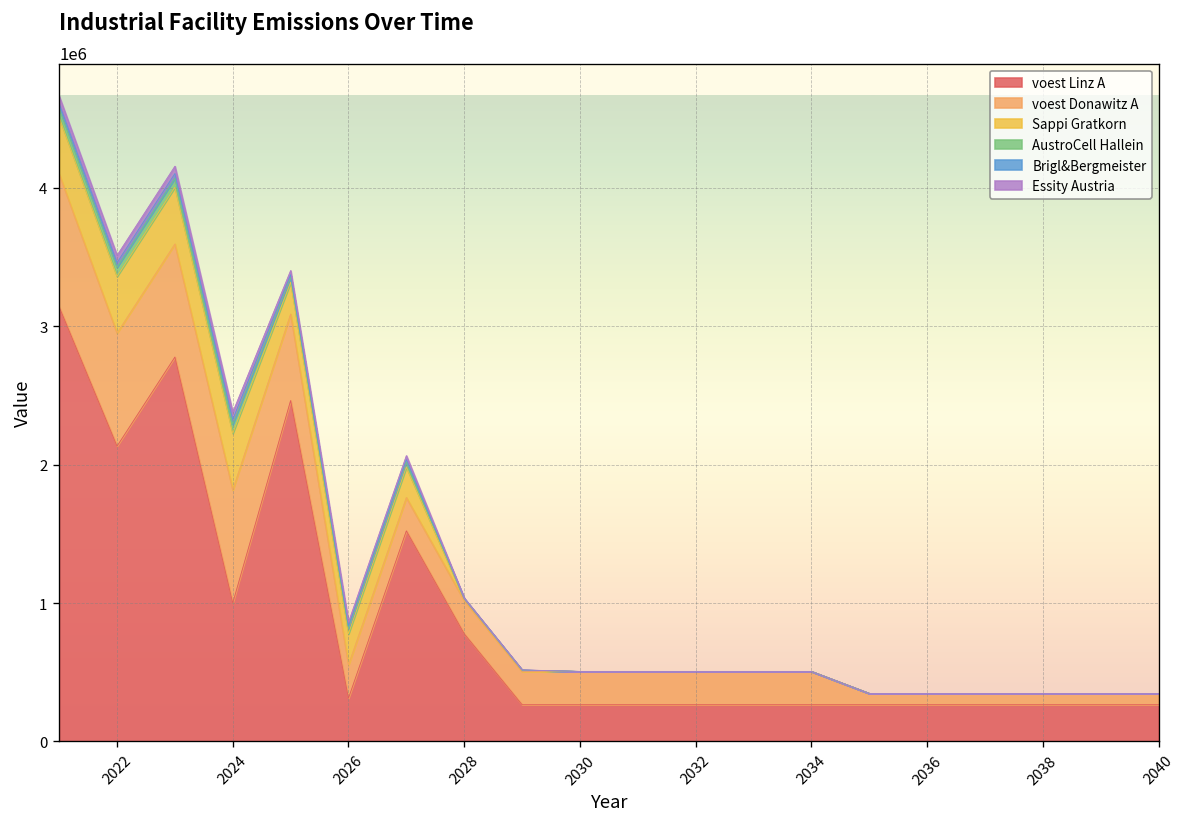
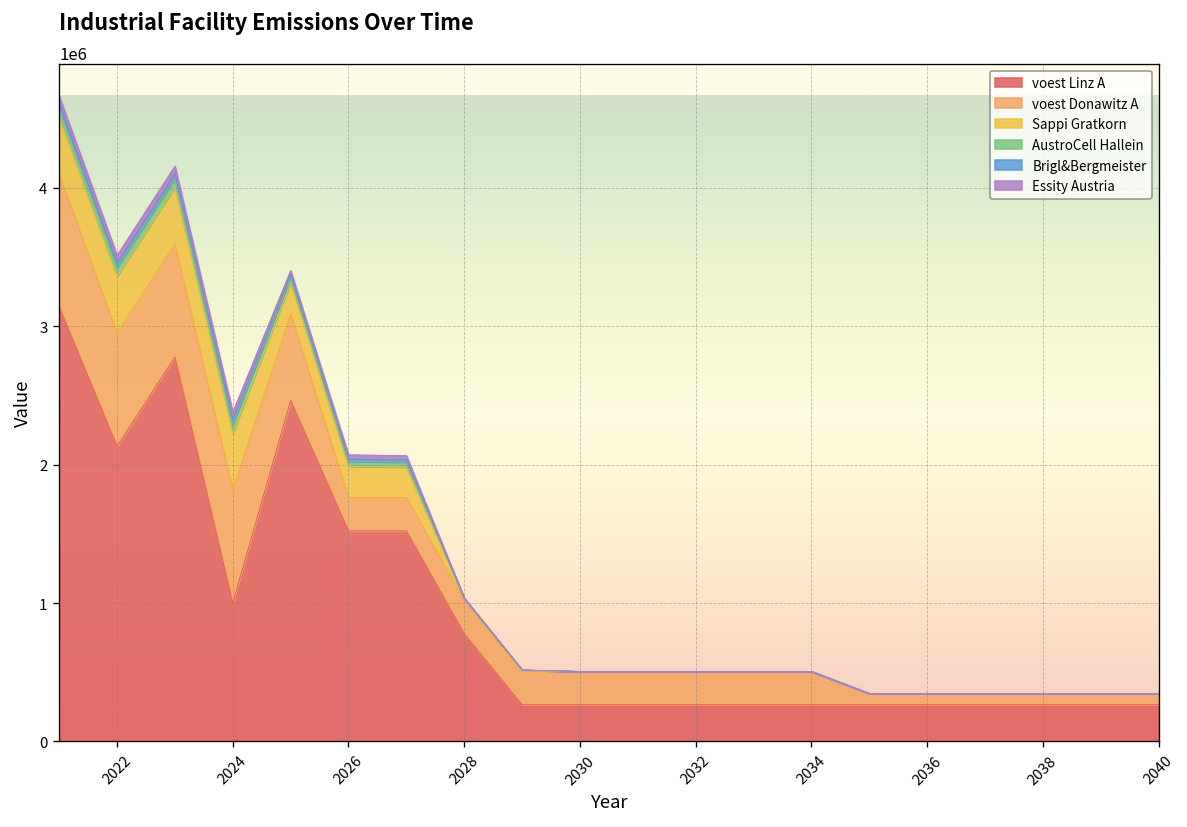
  {
    "voest Linz A": {
      "2022": 2130000,
      "2024": 1000000,
-     "2026": 310000,
+     "2026": 1520000,
      "2028": 780000,
      "2030": 270000,
      "2032": 270000,
      "2034": 270000,
      "2036": 270000,
      "2038": 270000,
      "2040": 270000
    },
    "AustroCell Hallein": {
      "2022": 70000,
      "2024": 70000
    },
    "Brigl&Bergmeister": {
      "2022": 30000,
      "2024": 30000
    },
    "Essity Austria": {
      "2022": 50000,
      "2024": 50000,
      "2026": 30000
    }
  }
